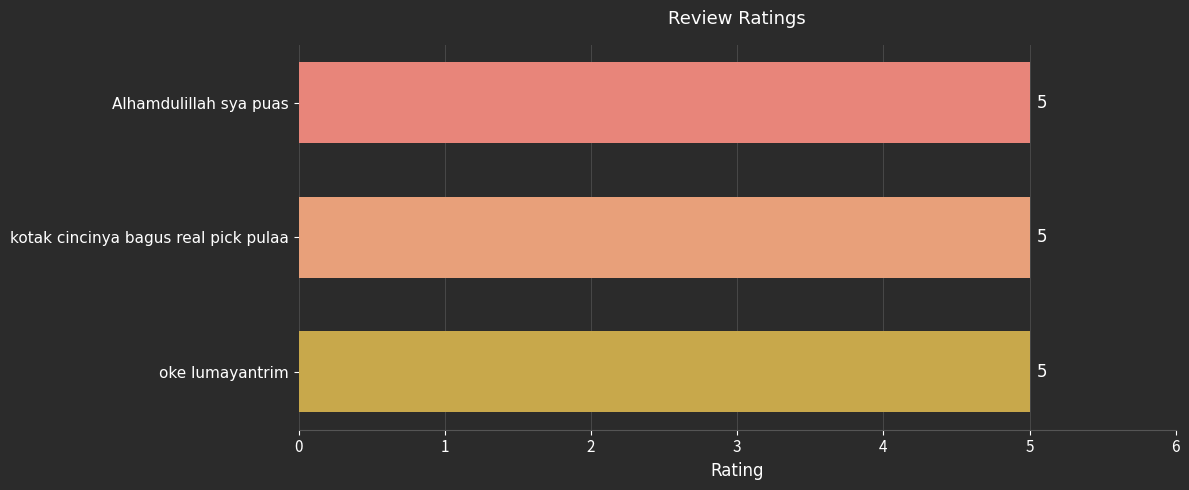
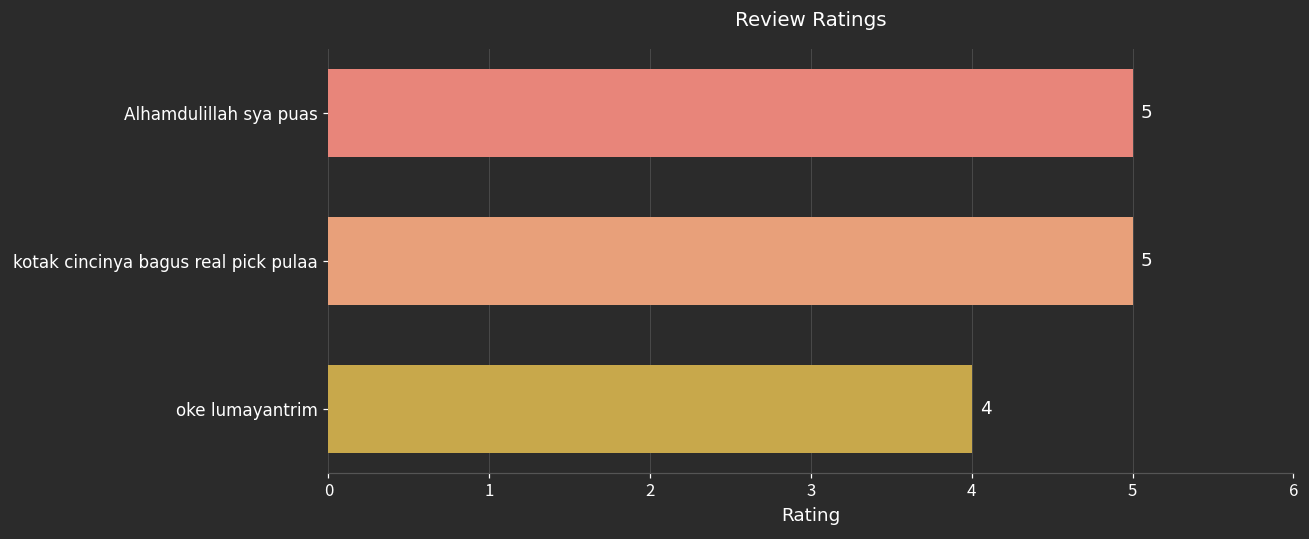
  {
    "Alhamdulillah sya puas": 5,
    "kotak cincinya bagus real pick pulaa": 5,
-   "oke lumayantrim": 5
+   "oke lumayantrim": 4
  }
